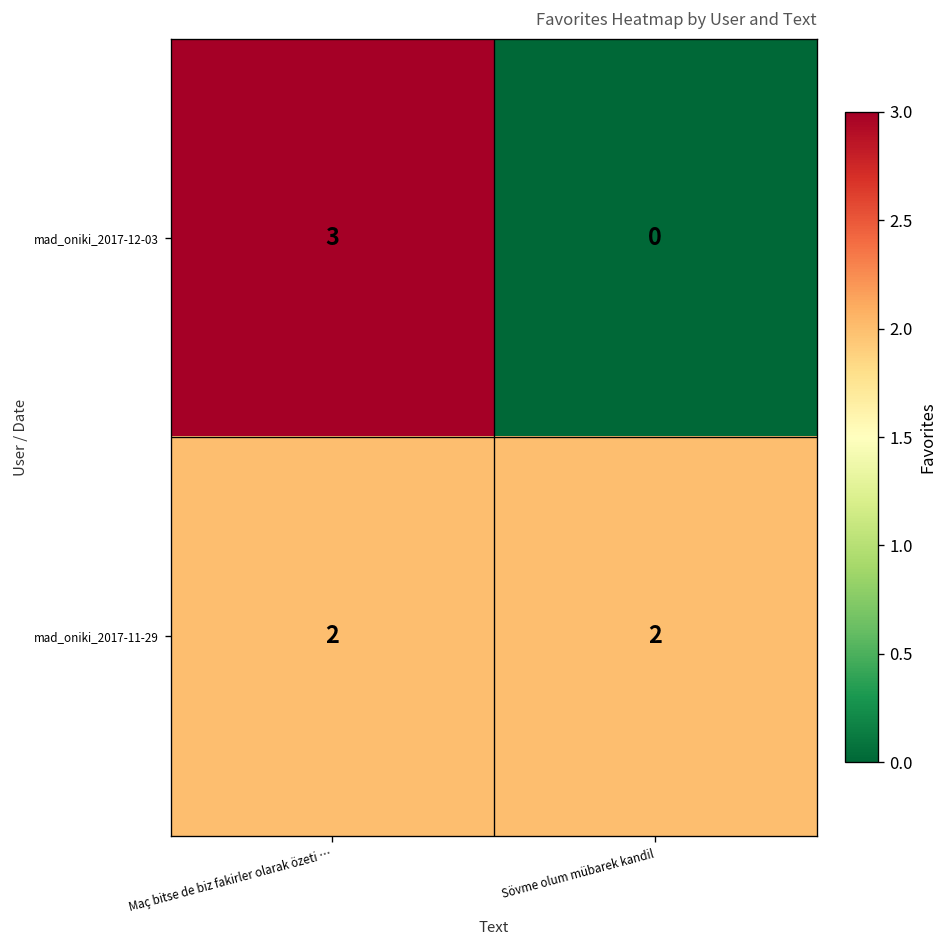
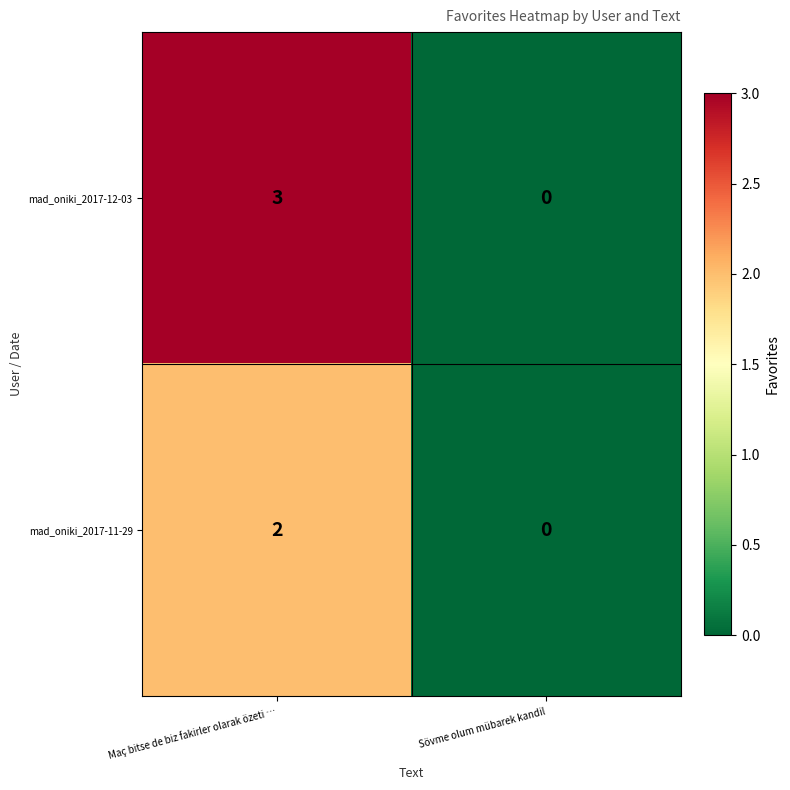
  {
    "mad_oniki_2017-12-03": {
      "Maç bitse de biz fakirler olarak özeti …": 3,
      "Sövme olum mübarek kandil": 0
    },
    "mad_oniki_2017-11-29": {
      "Maç bitse de biz fakirler olarak özeti …": 2,
-     "Sövme olum mübarek kandil": 2
+     "Sövme olum mübarek kandil": 0
    }
  }
